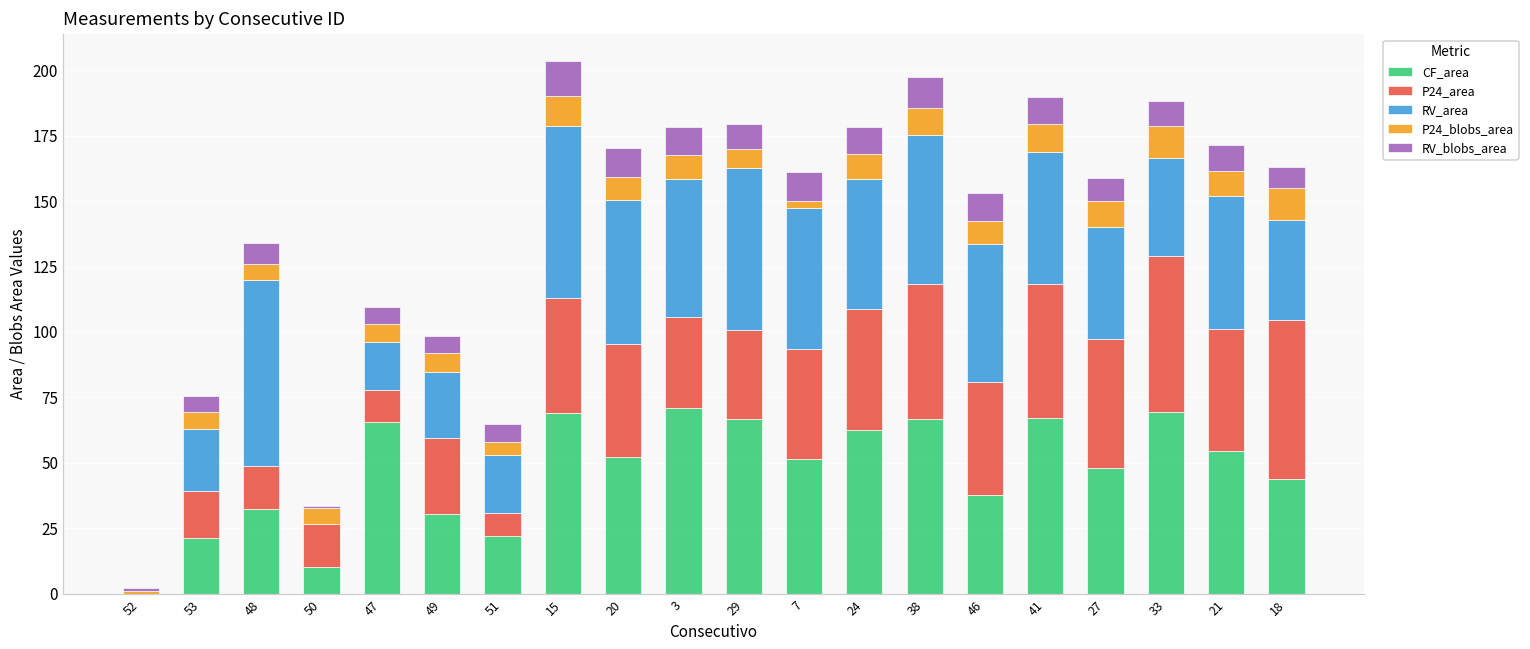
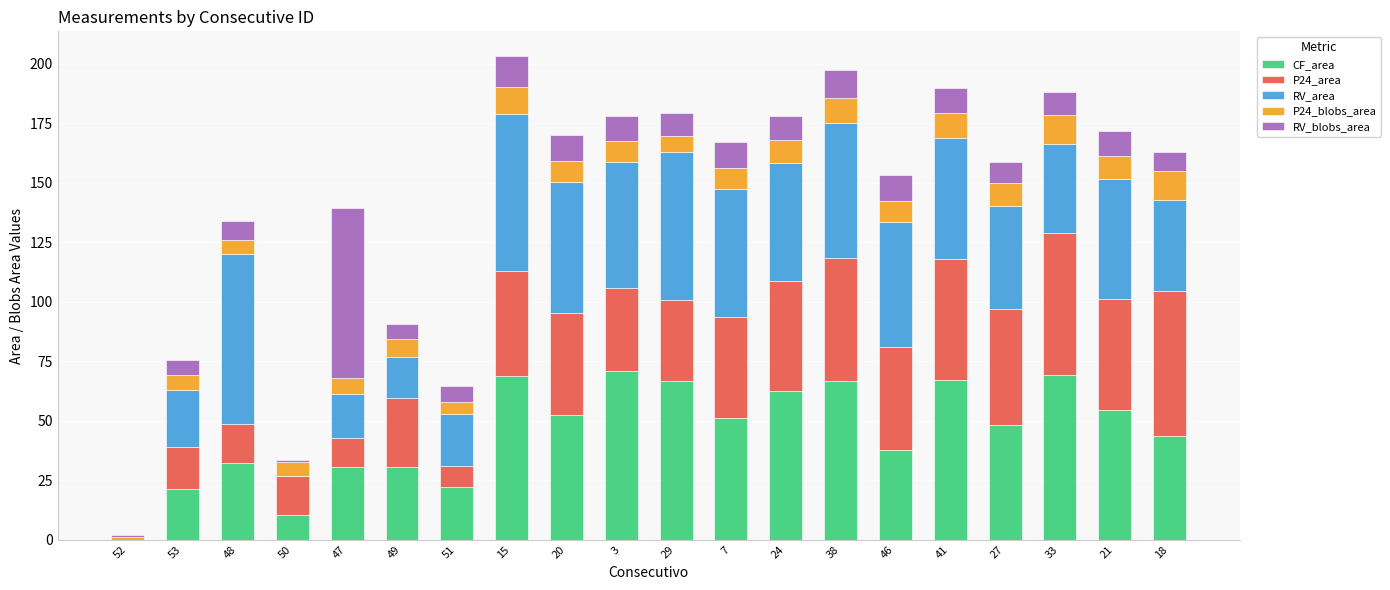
  {
    "CF_area": {
      "52": 0,
      "53": 21,
      "48": 32,
      "50": 10,
-     "47": 66,
+     "47": 31,
      "49": 30,
      "51": 22,
      "15": 69,
      "20": 52,
      "3": 71,
      "29": 67,
      "7": 51,
      "24": 62,
      "38": 67,
      "46": 38,
      "41": 67,
      "27": 48,
      "33": 69,
      "21": 55,
      "18": 44
    },
    "P24_area": {
      "52": 0,
      "53": 18,
      "48": 17,
      "50": 17,
      "47": 12,
      "49": 29,
      "51": 9,
      "15": 44,
      "20": 43,
      "3": 35,
      "29": 34,
      "7": 42,
      "24": 46,
      "38": 52,
      "46": 43,
      "41": 51,
      "27": 49,
      "33": 60,
      "21": 47,
      "18": 61
    },
    "RV_area": {
      "52": 0,
      "53": 24,
      "48": 71,
      "50": 0,
      "47": 18,
-     "49": 25,
+     "49": 17,
      "51": 22,
      "15": 66,
      "20": 55,
      "3": 53,
      "29": 62,
      "7": 54,
      "24": 50,
      "38": 57,
      "46": 53,
      "41": 51,
      "27": 43,
      "33": 38,
      "21": 50,
      "18": 38
    },
    "P24_blobs_area": {
      "53": 6,
      "48": 6,
      "50": 6,
      "47": 7,
      "49": 8,
      "51": 5,
      "15": 11,
      "20": 9,
      "3": 9,
      "29": 7,
-     "7": 3,
+     "7": 9,
      "24": 9,
      "38": 11,
      "46": 9,
      "41": 10,
      "27": 10,
      "33": 12,
      "21": 10,
      "18": 12
    },
    "RV_blobs_area": {
      "53": 6,
      "48": 8,
-     "47": 6,
+     "47": 71,
      "49": 7,
      "51": 7,
      "15": 13,
      "20": 11,
      "3": 11,
      "29": 10,
      "7": 11,
      "24": 10,
      "38": 12,
      "46": 11,
      "41": 10,
      "27": 9,
      "33": 10,
      "21": 10,
      "18": 8
    }
  }
